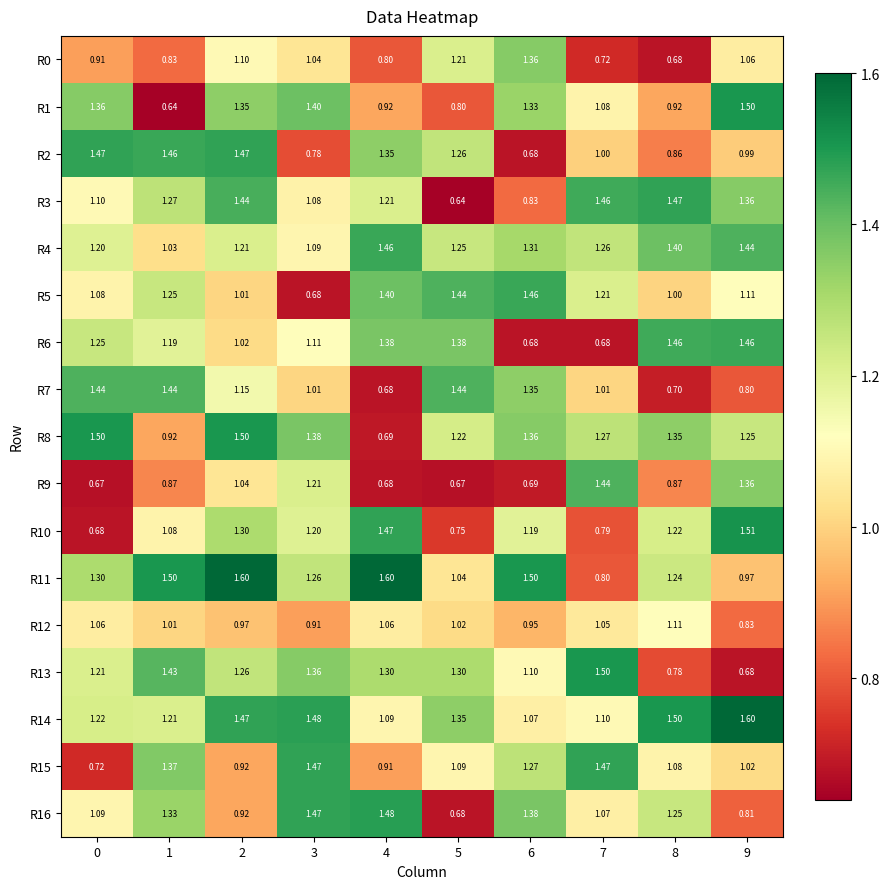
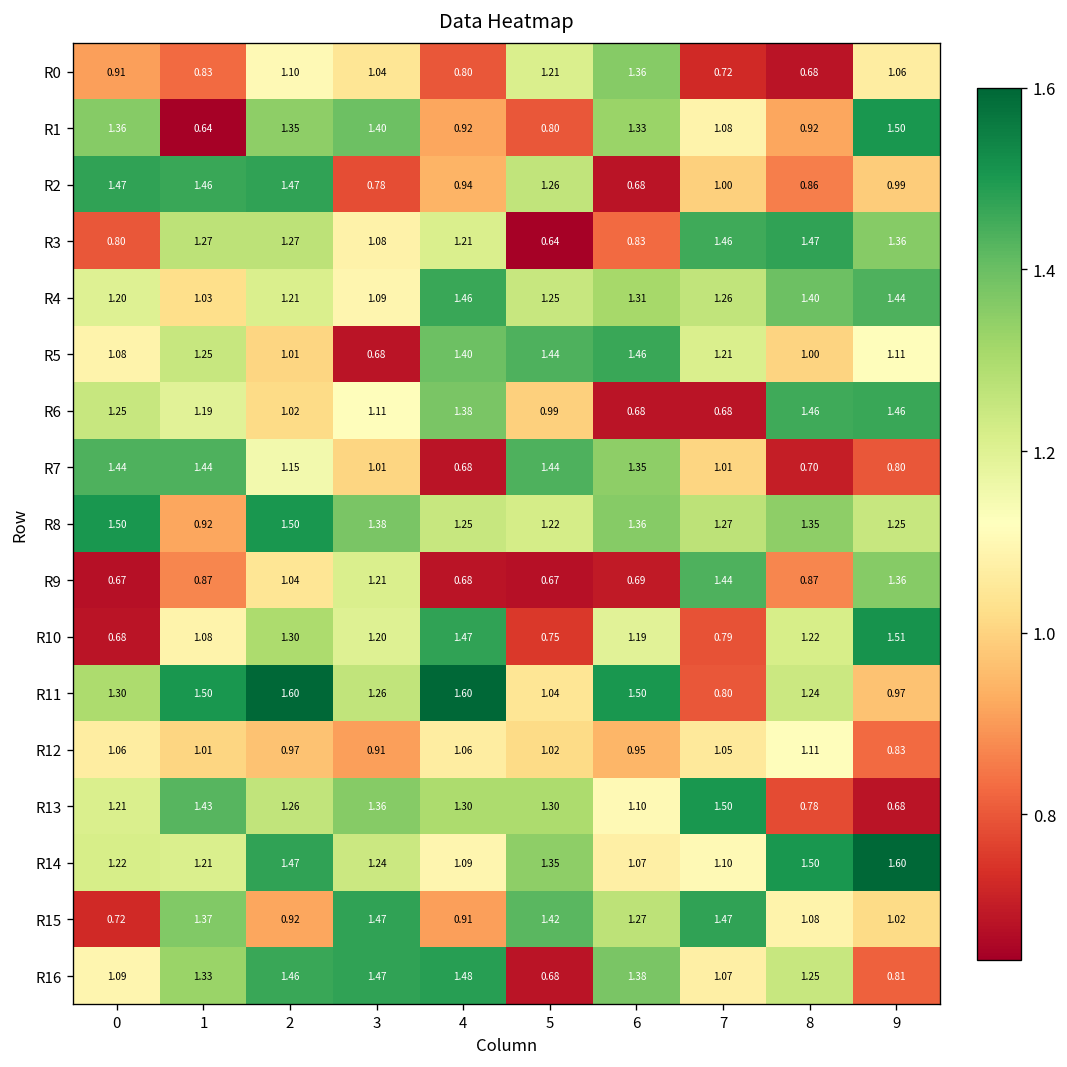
  {
    "R0": {
      "0": 0.91,
      "1": 0.83,
      "2": 1.10,
      "3": 1.04,
      "4": 0.80,
      "5": 1.21,
      "6": 1.36,
      "7": 0.72,
      "8": 0.68,
      "9": 1.06
    },
    "R1": {
      "0": 1.36,
      "1": 0.64,
      "2": 1.35,
      "3": 1.40,
      "4": 0.92,
      "5": 0.80,
      "6": 1.33,
      "7": 1.08,
      "8": 0.92,
      "9": 1.50
    },
    "R2": {
      "0": 1.47,
      "1": 1.46,
      "2": 1.47,
      "3": 0.78,
-     "4": 1.35,
+     "4": 0.94,
      "5": 1.26,
      "6": 0.68,
      "7": 1.00,
      "8": 0.86,
      "9": 0.99
    },
    "R3": {
-     "0": 1.10,
+     "0": 0.80,
      "1": 1.27,
-     "2": 1.44,
+     "2": 1.27,
      "3": 1.08,
      "4": 1.21,
      "5": 0.64,
      "6": 0.83,
      "7": 1.46,
      "8": 1.47,
      "9": 1.36
    },
    "R4": {
      "0": 1.20,
      "1": 1.03,
      "2": 1.21,
      "3": 1.09,
      "4": 1.46,
      "5": 1.25,
      "6": 1.31,
      "7": 1.26,
      "8": 1.40,
      "9": 1.44
    },
    "R5": {
      "0": 1.08,
      "1": 1.25,
      "2": 1.01,
      "3": 0.68,
      "4": 1.40,
      "5": 1.44,
      "6": 1.46,
      "7": 1.21,
      "8": 1.00,
      "9": 1.11
    },
    "R6": {
      "0": 1.25,
      "1": 1.19,
      "2": 1.02,
      "3": 1.11,
      "4": 1.38,
-     "5": 1.38,
+     "5": 0.99,
      "6": 0.68,
      "7": 0.68,
      "8": 1.46,
      "9": 1.46
    },
    "R7": {
      "0": 1.44,
      "1": 1.44,
      "2": 1.15,
      "3": 1.01,
      "4": 0.68,
      "5": 1.44,
      "6": 1.35,
      "7": 1.01,
      "8": 0.70,
      "9": 0.80
    },
    "R8": {
      "0": 1.50,
      "1": 0.92,
      "2": 1.50,
      "3": 1.38,
-     "4": 0.69,
+     "4": 1.25,
      "5": 1.22,
      "6": 1.36,
      "7": 1.27,
      "8": 1.35,
      "9": 1.25
    },
    "R9": {
      "0": 0.67,
      "1": 0.87,
      "2": 1.04,
      "3": 1.21,
      "4": 0.68,
      "5": 0.67,
      "6": 0.69,
      "7": 1.44,
      "8": 0.87,
      "9": 1.36
    },
    "R10": {
      "0": 0.68,
      "1": 1.08,
      "2": 1.30,
      "3": 1.20,
      "4": 1.47,
      "5": 0.75,
      "6": 1.19,
      "7": 0.79,
      "8": 1.22,
      "9": 1.51
    },
    "R11": {
      "0": 1.30,
      "1": 1.50,
      "2": 1.60,
      "3": 1.26,
      "4": 1.60,
      "5": 1.04,
      "6": 1.50,
      "7": 0.80,
      "8": 1.24,
      "9": 0.97
    },
    "R12": {
      "0": 1.06,
      "1": 1.01,
      "2": 0.97,
      "3": 0.91,
      "4": 1.06,
      "5": 1.02,
      "6": 0.95,
      "7": 1.05,
      "8": 1.11,
      "9": 0.83
    },
    "R13": {
      "0": 1.21,
      "1": 1.43,
      "2": 1.26,
      "3": 1.36,
      "4": 1.30,
      "5": 1.30,
      "6": 1.10,
      "7": 1.50,
      "8": 0.78,
      "9": 0.68
    },
    "R14": {
      "0": 1.22,
      "1": 1.21,
      "2": 1.47,
-     "3": 1.48,
+     "3": 1.24,
      "4": 1.09,
      "5": 1.35,
      "6": 1.07,
      "7": 1.10,
      "8": 1.50,
      "9": 1.60
    },
    "R15": {
      "0": 0.72,
      "1": 1.37,
      "2": 0.92,
      "3": 1.47,
      "4": 0.91,
-     "5": 1.09,
+     "5": 1.42,
      "6": 1.27,
      "7": 1.47,
      "8": 1.08,
      "9": 1.02
    },
    "R16": {
      "0": 1.09,
      "1": 1.33,
-     "2": 0.92,
+     "2": 1.46,
      "3": 1.47,
      "4": 1.48,
      "5": 0.68,
      "6": 1.38,
      "7": 1.07,
      "8": 1.25,
      "9": 0.81
    }
  }
